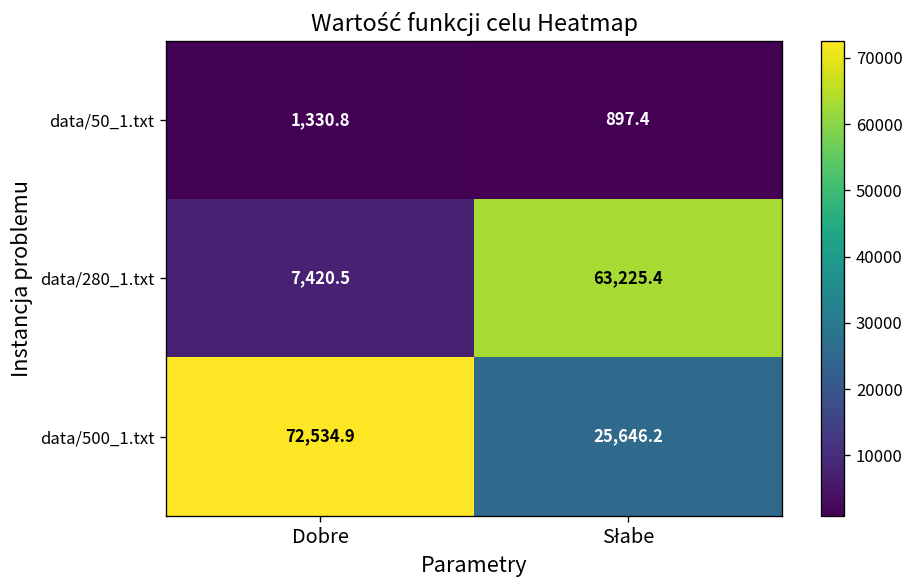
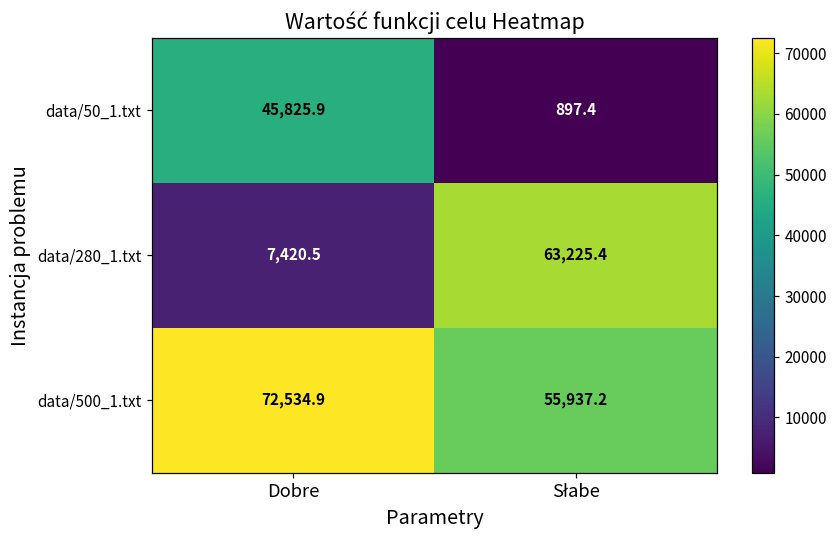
  {
    "data/50_1.txt": {
-     "Dobre": "1,330.8",
+     "Dobre": "45,825.9",
      "Słabe": "897.4"
    },
    "data/280_1.txt": {
      "Dobre": "7,420.5",
      "Słabe": "63,225.4"
    },
    "data/500_1.txt": {
      "Dobre": "72,534.9",
-     "Słabe": "25,646.2"
+     "Słabe": "55,937.2"
    }
  }
